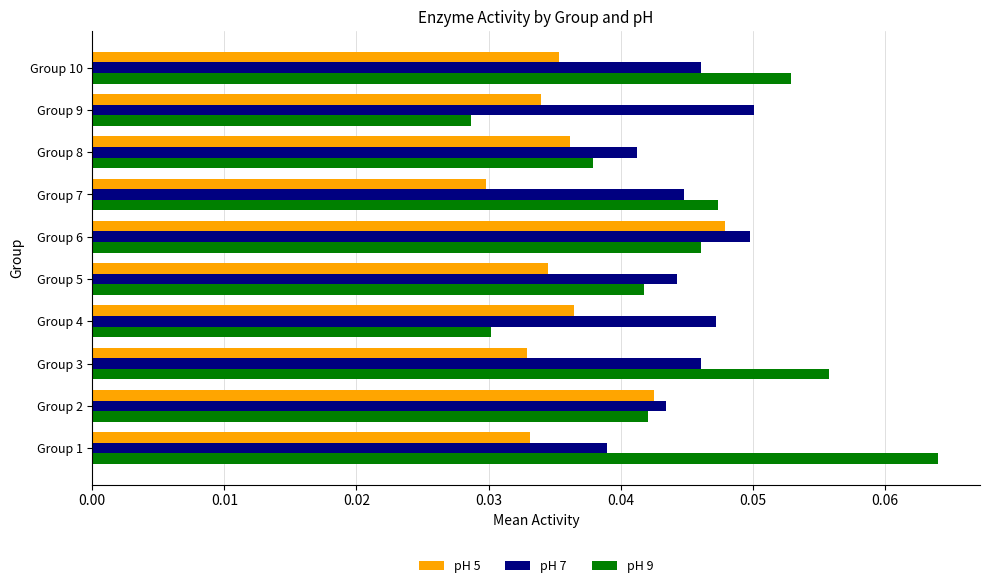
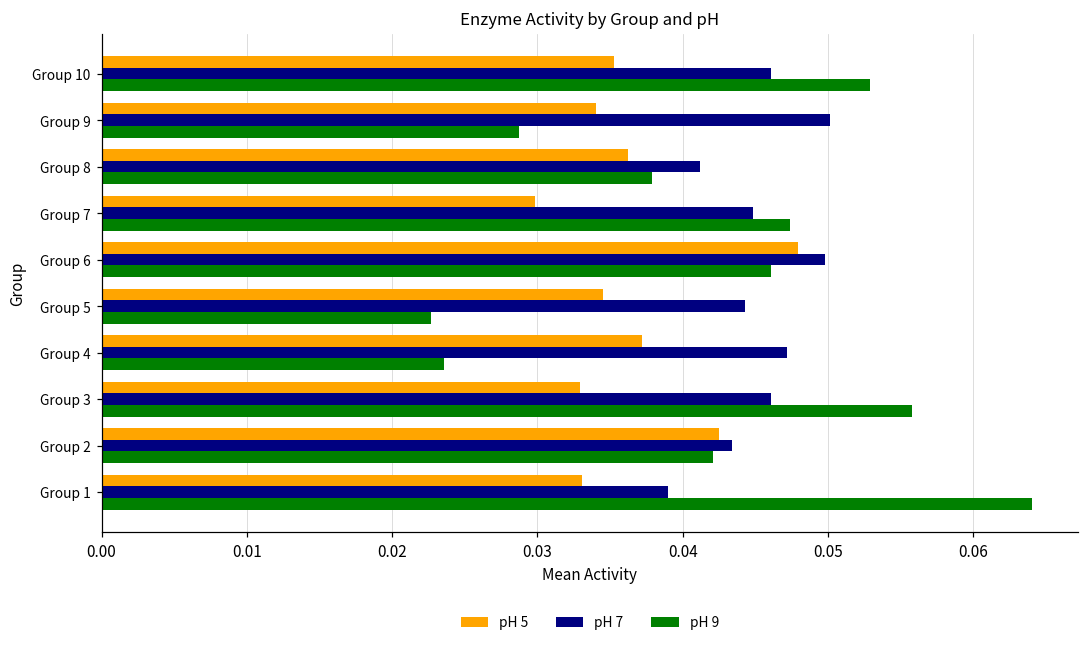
  {
    "pH 5": {
      "Group 10": 0.0353,
      "Group 9": 0.0340,
      "Group 8": 0.0362,
      "Group 7": 0.0298,
      "Group 6": 0.0479,
      "Group 5": 0.0345,
-     "Group 4": 0.0365,
+     "Group 4": 0.0372,
      "Group 3": 0.0329,
      "Group 2": 0.0425,
      "Group 1": 0.0331
    },
    "pH 7": {
      "Group 10": 0.0461,
      "Group 9": 0.0501,
      "Group 8": 0.0412,
      "Group 7": 0.0448,
      "Group 6": 0.0498,
      "Group 5": 0.0443,
      "Group 4": 0.0472,
      "Group 3": 0.0461,
      "Group 2": 0.0434,
      "Group 1": 0.0390
    },
    "pH 9": {
      "Group 10": 0.0529,
      "Group 9": 0.0287,
      "Group 8": 0.0379,
      "Group 7": 0.0474,
      "Group 6": 0.0461,
-     "Group 5": 0.0418,
-     "Group 4": 0.0302,
+     "Group 5": 0.0227,
+     "Group 4": 0.0236,
      "Group 3": 0.0558,
      "Group 2": 0.0421,
      "Group 1": 0.0640
    }
  }
